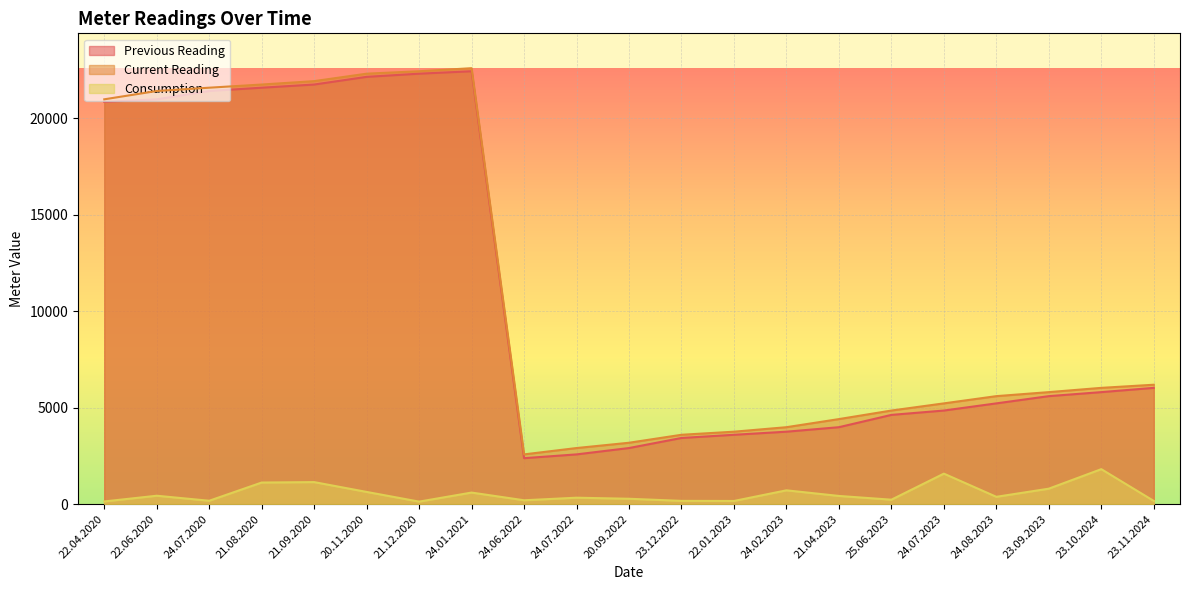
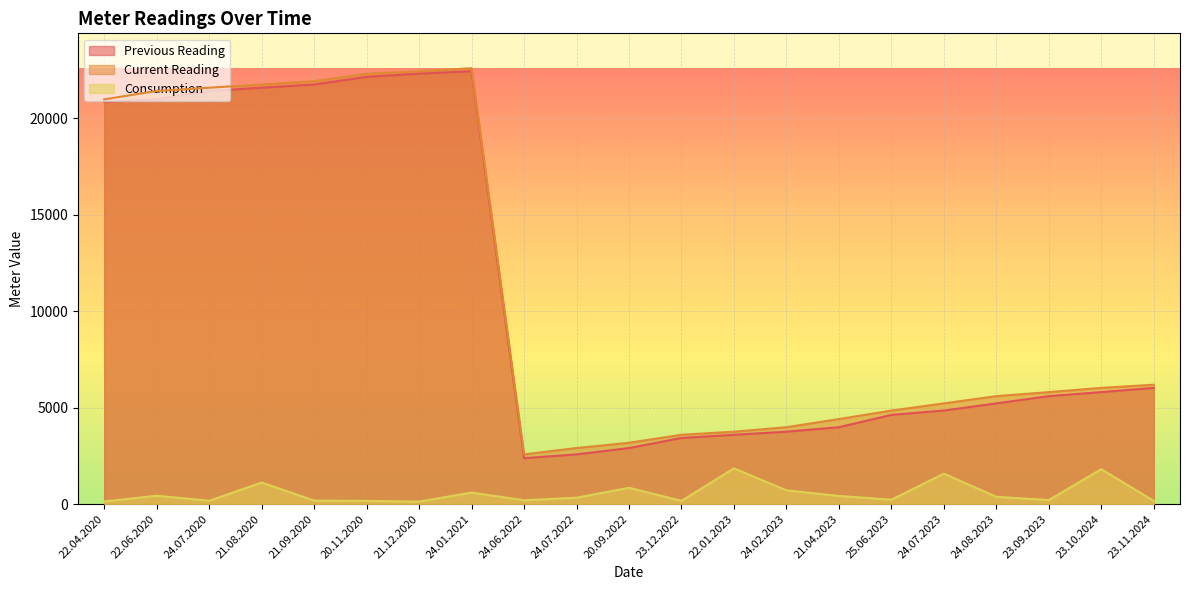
  {
    "Consumption": {
      "22.04.2020": 100,
      "22.06.2020": 400,
      "24.07.2020": 200,
      "21.08.2020": 1100,
-     "21.09.2020": 1100,
-     "20.11.2020": 600,
+     "21.09.2020": 200,
+     "20.11.2020": 200,
      "21.12.2020": 100,
      "24.01.2021": 600,
      "24.06.2022": 200,
      "24.07.2022": 300,
-     "20.09.2022": 300,
+     "20.09.2022": 800,
      "23.12.2022": 200,
-     "22.01.2023": 200,
+     "22.01.2023": 1900,
      "24.02.2023": 700,
      "21.04.2023": 400,
      "25.06.2023": 200,
      "24.07.2023": 1600,
      "24.08.2023": 400,
-     "23.09.2023": 800,
+     "23.09.2023": 200,
      "23.10.2024": 1800,
      "23.11.2024": 200
    }
  }
